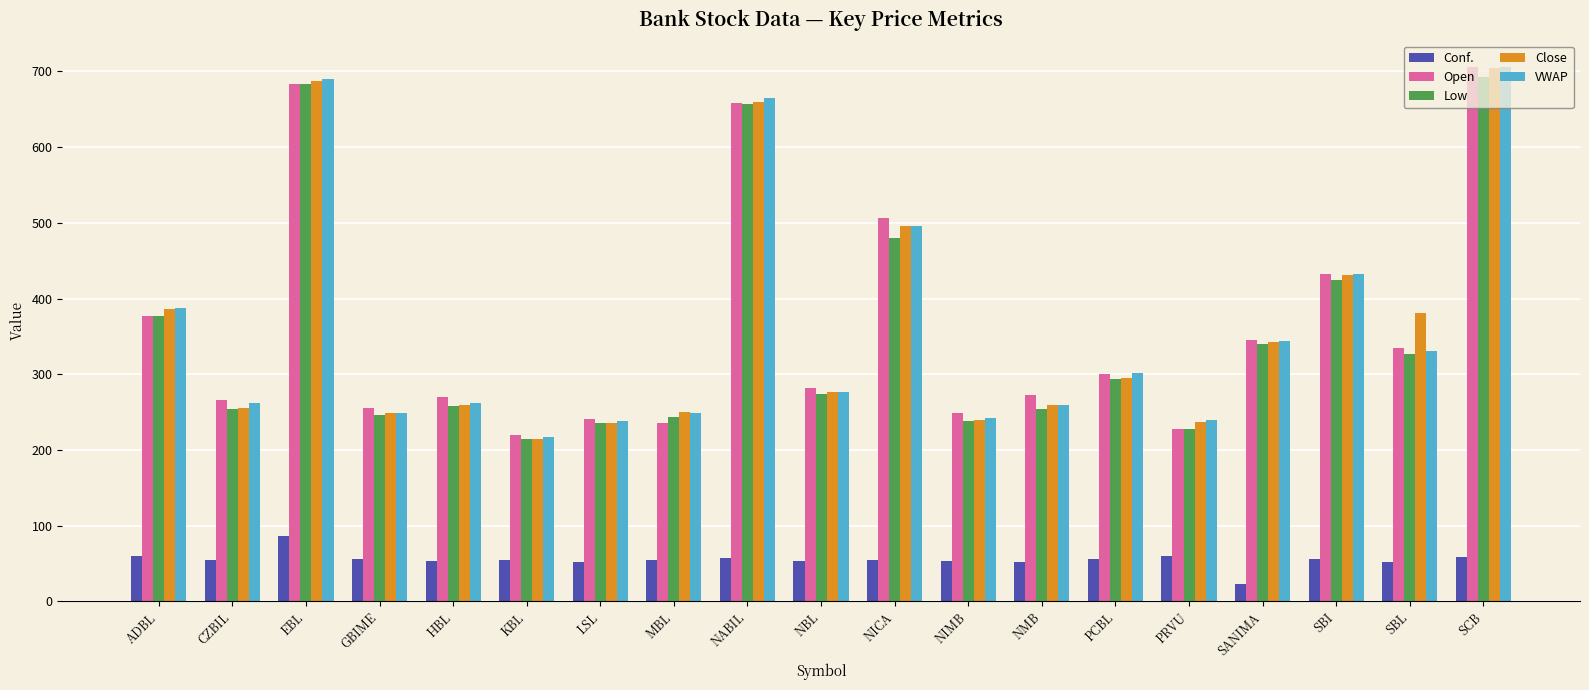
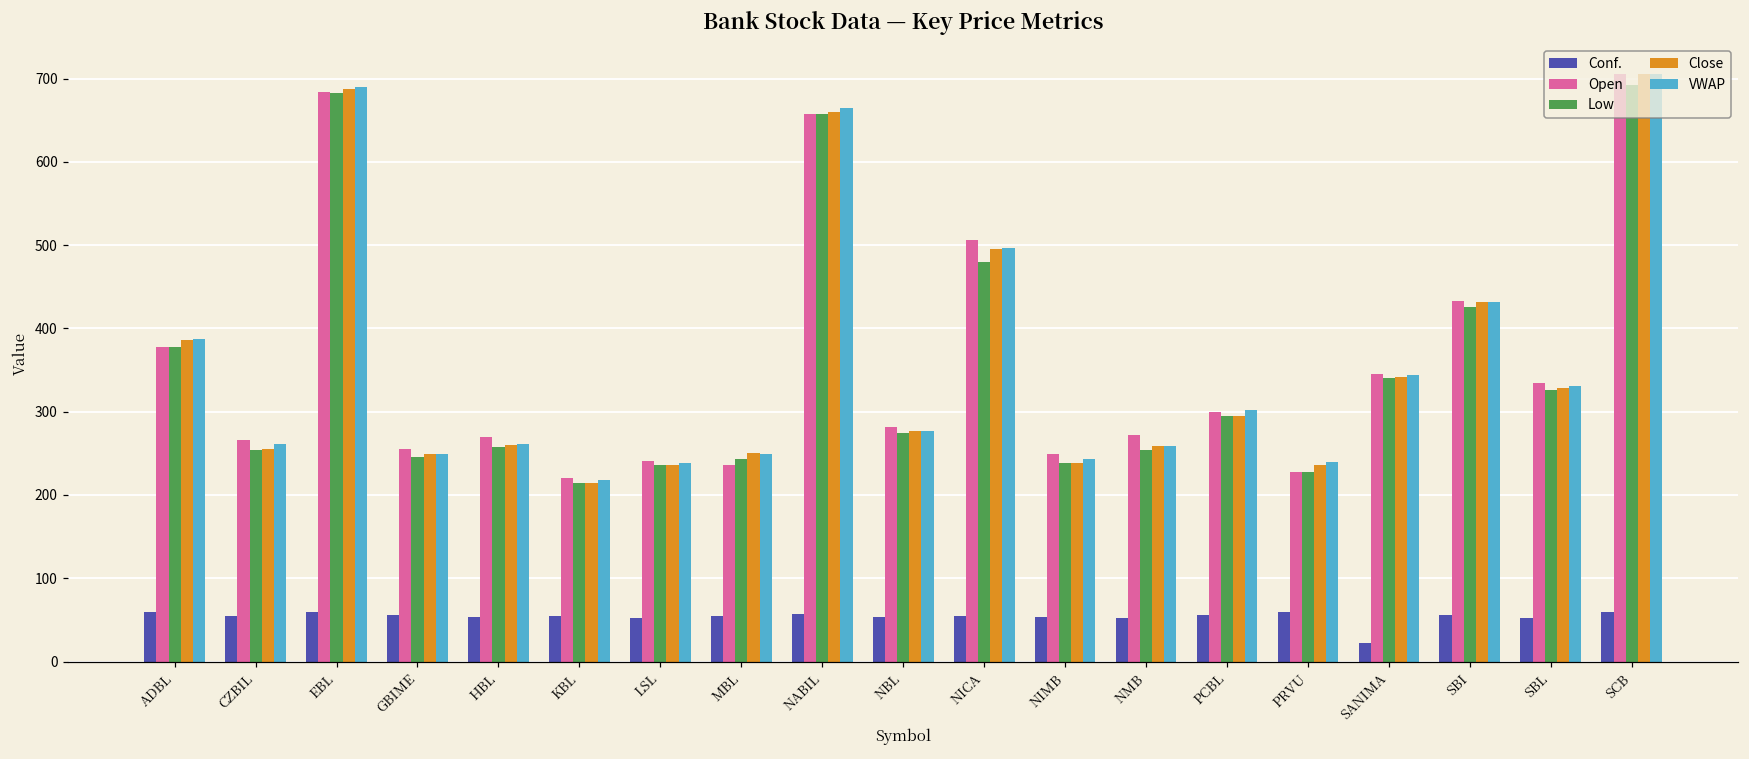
  {
    "Conf.": {
      "ADBL": 60,
      "CZBIL": 50,
-     "EBL": 90,
+     "EBL": 60,
      "GBIME": 60,
      "HBL": 50,
      "KBL": 50,
      "LSL": 50,
      "MBL": 60,
      "NABIL": 60,
      "NBL": 50,
      "NICA": 50,
      "NIMB": 50,
      "NMB": 50,
      "PCBL": 60,
      "PRVU": 60,
      "SANIMA": 20,
      "SBI": 60,
      "SBL": 50,
      "SCB": 60
    },
    "Open": {
      "ADBL": 380,
      "CZBIL": 270,
      "EBL": 680,
      "GBIME": 260,
      "HBL": 270,
      "KBL": 220,
      "LSL": 240,
      "MBL": 240,
      "NABIL": 660,
      "NBL": 280,
      "NICA": 510,
      "NIMB": 250,
      "NMB": 270,
      "PCBL": 300,
      "PRVU": 230,
      "SANIMA": 350,
      "SBI": 430,
      "SBL": 340
    },
    "Low": {
      "ADBL": 380,
      "CZBIL": 250,
      "EBL": 680,
      "GBIME": 250,
      "HBL": 260,
      "KBL": 210,
      "LSL": 240,
      "MBL": 240,
      "NABIL": 660,
      "NBL": 270,
      "NICA": 480,
      "NIMB": 240,
      "NMB": 250,
      "PCBL": 290,
      "PRVU": 230,
      "SANIMA": 340,
      "SBI": 430,
      "SBL": 330
    },
    "Close": {
      "ADBL": 390,
      "CZBIL": 260,
      "EBL": 690,
      "GBIME": 250,
      "HBL": 260,
      "KBL": 210,
      "LSL": 240,
      "MBL": 250,
      "NABIL": 660,
      "NBL": 280,
      "NICA": 500,
      "NIMB": 240,
      "NMB": 260,
      "PCBL": 290,
      "PRVU": 240,
      "SANIMA": 340,
      "SBI": 430,
-     "SBL": 380
+     "SBL": 330
    },
    "VWAP": {
      "ADBL": 390,
      "CZBIL": 260,
      "EBL": 690,
      "GBIME": 250,
      "HBL": 260,
      "KBL": 220,
      "LSL": 240,
      "MBL": 250,
      "NABIL": 660,
      "NBL": 280,
      "NICA": 500,
      "NIMB": 240,
      "NMB": 260,
      "PCBL": 300,
      "PRVU": 240,
      "SANIMA": 340,
      "SBI": 430,
      "SBL": 330
    }
  }
